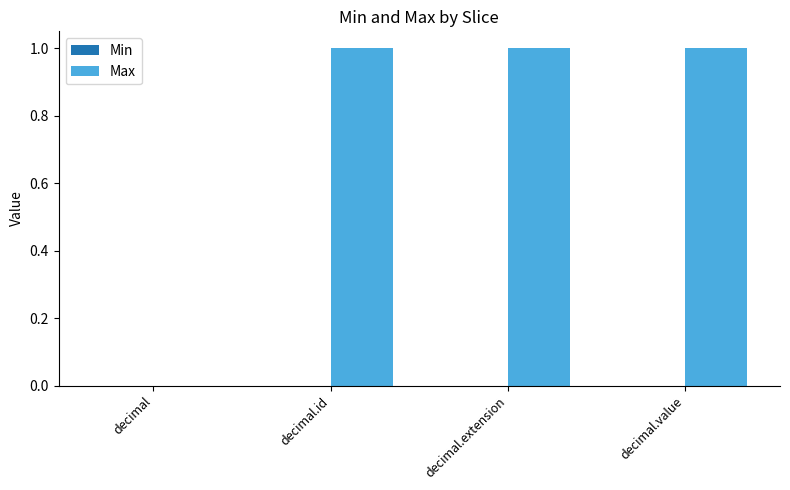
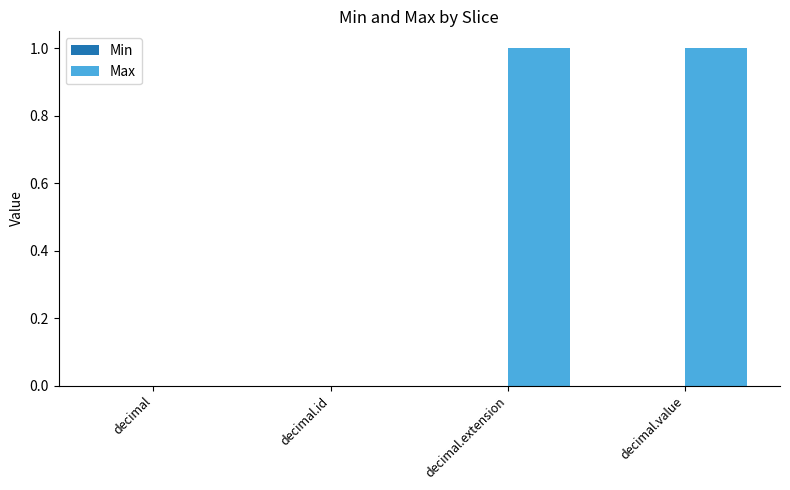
  {
    "Min": {
      "decimal": 0,
      "decimal.id": 0,
      "decimal.extension": 0,
      "decimal.value": 0
    },
    "Max": {
      "decimal": 0,
-     "decimal.id": 1,
+     "decimal.id": 0,
      "decimal.extension": 1,
      "decimal.value": 1
    }
  }
